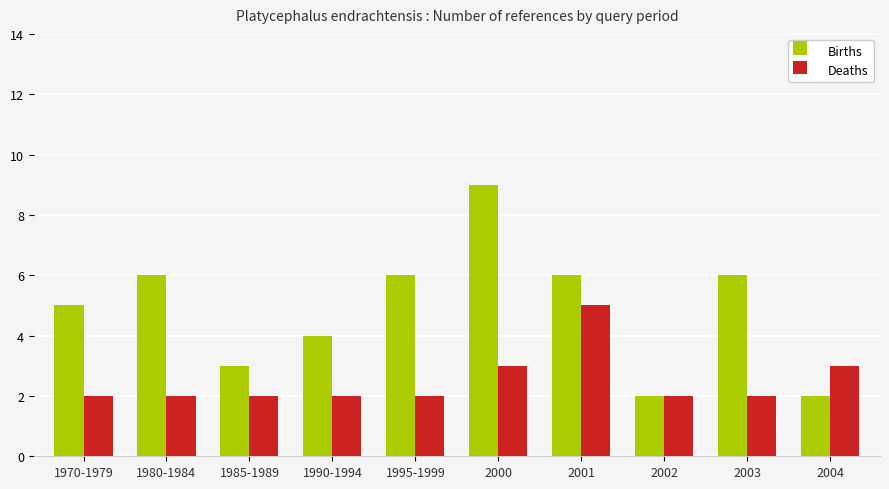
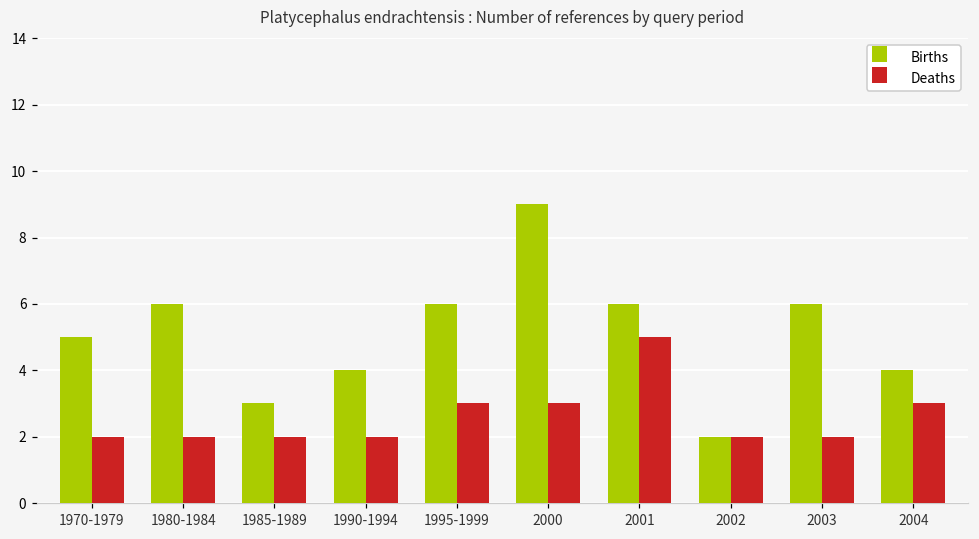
  {
    "Births": {
      "1970-1979": 5,
      "1980-1984": 6,
      "1985-1989": 3,
      "1990-1994": 4,
      "1995-1999": 6,
      "2000": 9,
      "2001": 6,
      "2002": 2,
      "2003": 6,
-     "2004": 2
+     "2004": 4
    },
    "Deaths": {
      "1970-1979": 2,
      "1980-1984": 2,
      "1985-1989": 2,
      "1990-1994": 2,
-     "1995-1999": 2,
+     "1995-1999": 3,
      "2000": 3,
      "2001": 5,
      "2002": 2,
      "2003": 2,
      "2004": 3
    }
  }
